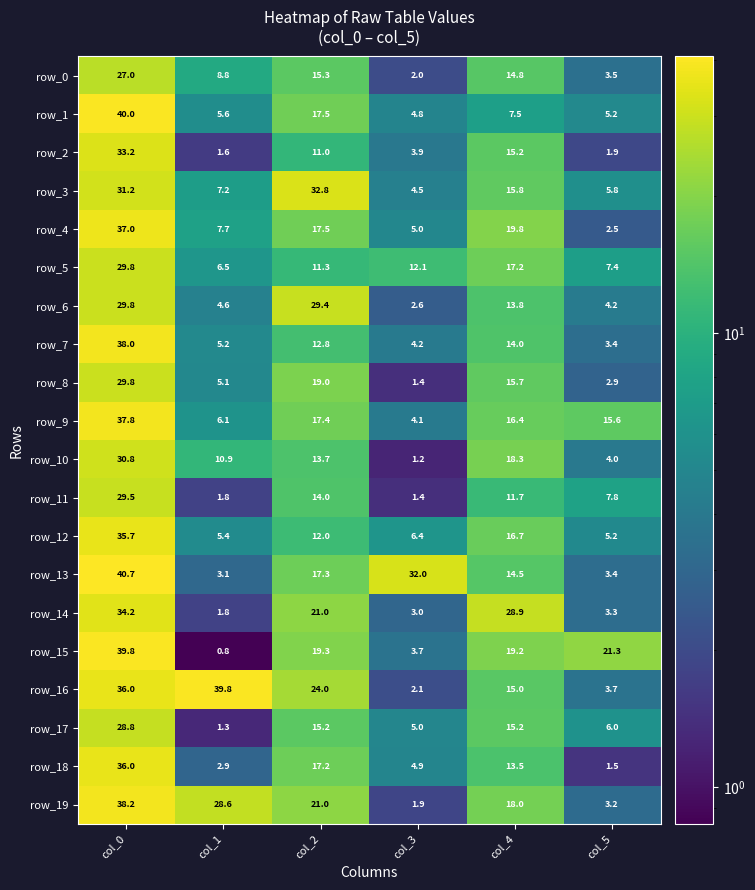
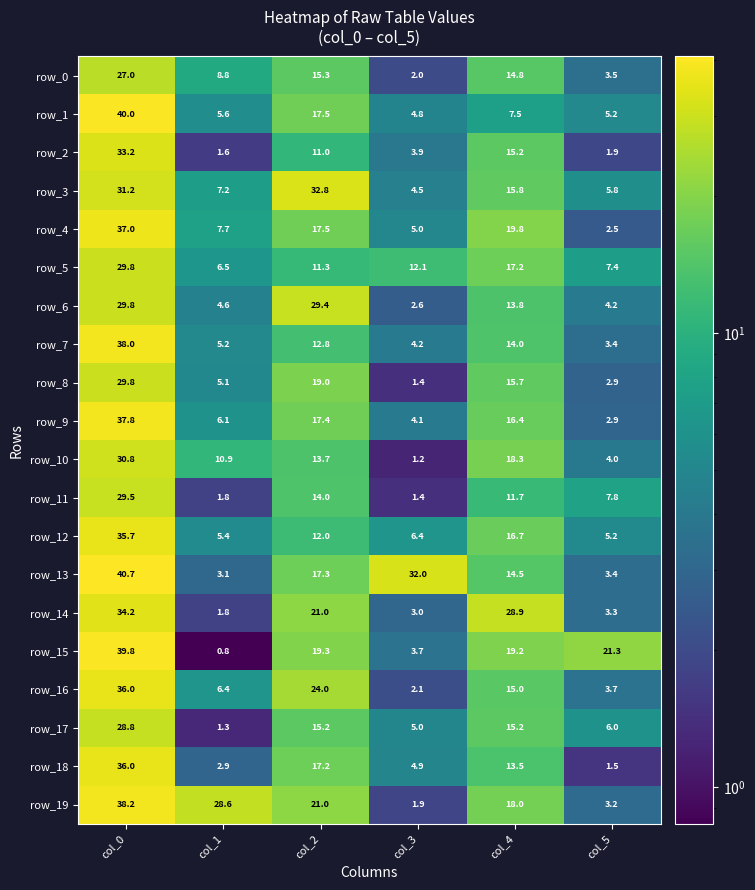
  {
    "row_0": {
      "col_0": 27.0,
      "col_1": 8.8,
      "col_2": 15.3,
      "col_3": 2.0,
      "col_4": 14.8,
      "col_5": 3.5
    },
    "row_1": {
      "col_0": 40.0,
      "col_1": 5.6,
      "col_2": 17.5,
      "col_3": 4.8,
      "col_4": 7.5,
      "col_5": 5.2
    },
    "row_2": {
      "col_0": 33.2,
      "col_1": 1.6,
      "col_2": 11.0,
      "col_3": 3.9,
      "col_4": 15.2,
      "col_5": 1.9
    },
    "row_3": {
      "col_0": 31.2,
      "col_1": 7.2,
      "col_2": 32.8,
      "col_3": 4.5,
      "col_4": 15.8,
      "col_5": 5.8
    },
    "row_4": {
      "col_0": 37.0,
      "col_1": 7.7,
      "col_2": 17.5,
      "col_3": 5.0,
      "col_4": 19.8,
      "col_5": 2.5
    },
    "row_5": {
      "col_0": 29.8,
      "col_1": 6.5,
      "col_2": 11.3,
      "col_3": 12.1,
      "col_4": 17.2,
      "col_5": 7.4
    },
    "row_6": {
      "col_0": 29.8,
      "col_1": 4.6,
      "col_2": 29.4,
      "col_3": 2.6,
      "col_4": 13.8,
      "col_5": 4.2
    },
    "row_7": {
      "col_0": 38.0,
      "col_1": 5.2,
      "col_2": 12.8,
      "col_3": 4.2,
      "col_4": 14.0,
      "col_5": 3.4
    },
    "row_8": {
      "col_0": 29.8,
      "col_1": 5.1,
      "col_2": 19.0,
      "col_3": 1.4,
      "col_4": 15.7,
      "col_5": 2.9
    },
    "row_9": {
      "col_0": 37.8,
      "col_1": 6.1,
      "col_2": 17.4,
      "col_3": 4.1,
      "col_4": 16.4,
-     "col_5": 15.6
+     "col_5": 2.9
    },
    "row_10": {
      "col_0": 30.8,
      "col_1": 10.9,
      "col_2": 13.7,
      "col_3": 1.2,
      "col_4": 18.3,
      "col_5": 4.0
    },
    "row_11": {
      "col_0": 29.5,
      "col_1": 1.8,
      "col_2": 14.0,
      "col_3": 1.4,
      "col_4": 11.7,
      "col_5": 7.8
    },
    "row_12": {
      "col_0": 35.7,
      "col_1": 5.4,
      "col_2": 12.0,
      "col_3": 6.4,
      "col_4": 16.7,
      "col_5": 5.2
    },
    "row_13": {
      "col_0": 40.7,
      "col_1": 3.1,
      "col_2": 17.3,
      "col_3": 32.0,
      "col_4": 14.5,
      "col_5": 3.4
    },
    "row_14": {
      "col_0": 34.2,
      "col_1": 1.8,
      "col_2": 21.0,
      "col_3": 3.0,
      "col_4": 28.9,
      "col_5": 3.3
    },
    "row_15": {
      "col_0": 39.8,
      "col_1": 0.8,
      "col_2": 19.3,
      "col_3": 3.7,
      "col_4": 19.2,
      "col_5": 21.3
    },
    "row_16": {
      "col_0": 36.0,
-     "col_1": 39.8,
+     "col_1": 6.4,
      "col_2": 24.0,
      "col_3": 2.1,
      "col_4": 15.0,
      "col_5": 3.7
    },
    "row_17": {
      "col_0": 28.8,
      "col_1": 1.3,
      "col_2": 15.2,
      "col_3": 5.0,
      "col_4": 15.2,
      "col_5": 6.0
    },
    "row_18": {
      "col_0": 36.0,
      "col_1": 2.9,
      "col_2": 17.2,
      "col_3": 4.9,
      "col_4": 13.5,
      "col_5": 1.5
    },
    "row_19": {
      "col_0": 38.2,
      "col_1": 28.6,
      "col_2": 21.0,
      "col_3": 1.9,
      "col_4": 18.0,
      "col_5": 3.2
    }
  }
